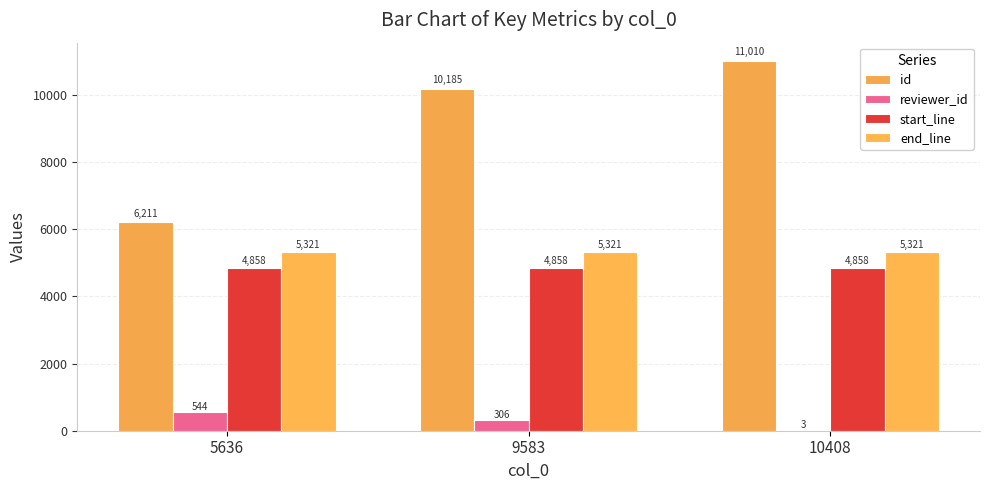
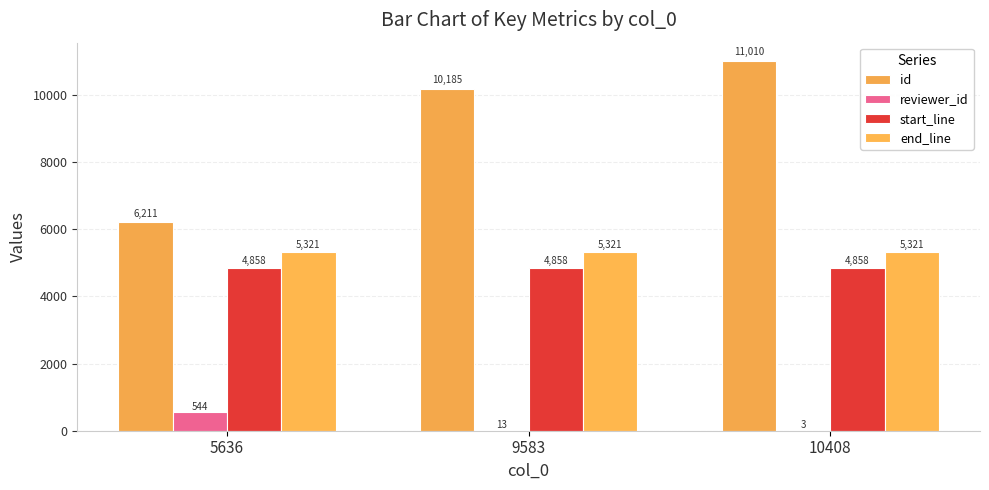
  {
    "reviewer_id": {
      "5636": "544",
-     "9583": "306",
+     "9583": "13",
      "10408": "3"
    },
    "start_line": {
      "5636": "4,858",
      "9583": "4,858",
      "10408": "4,858"
    }
  }
